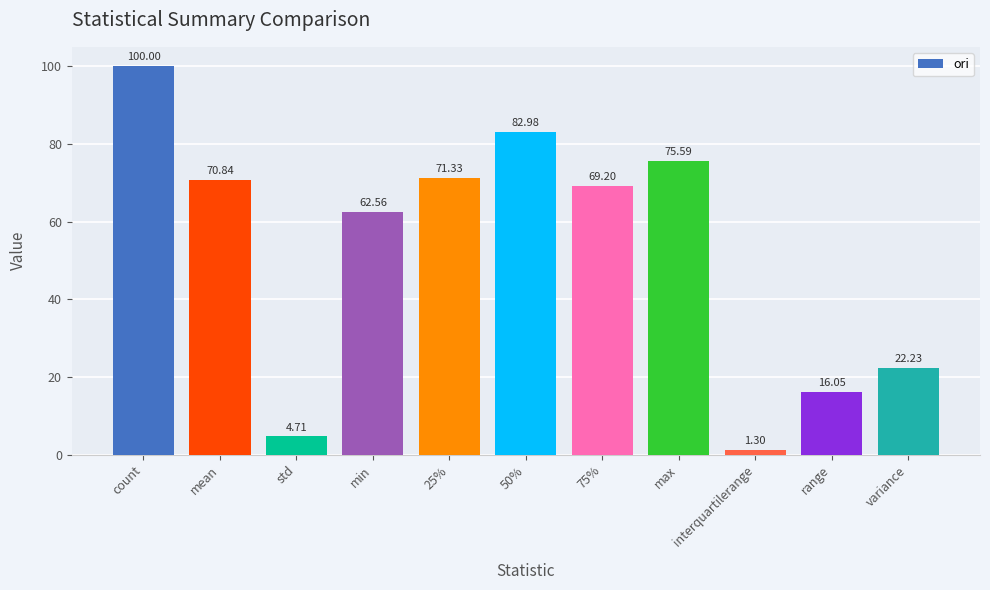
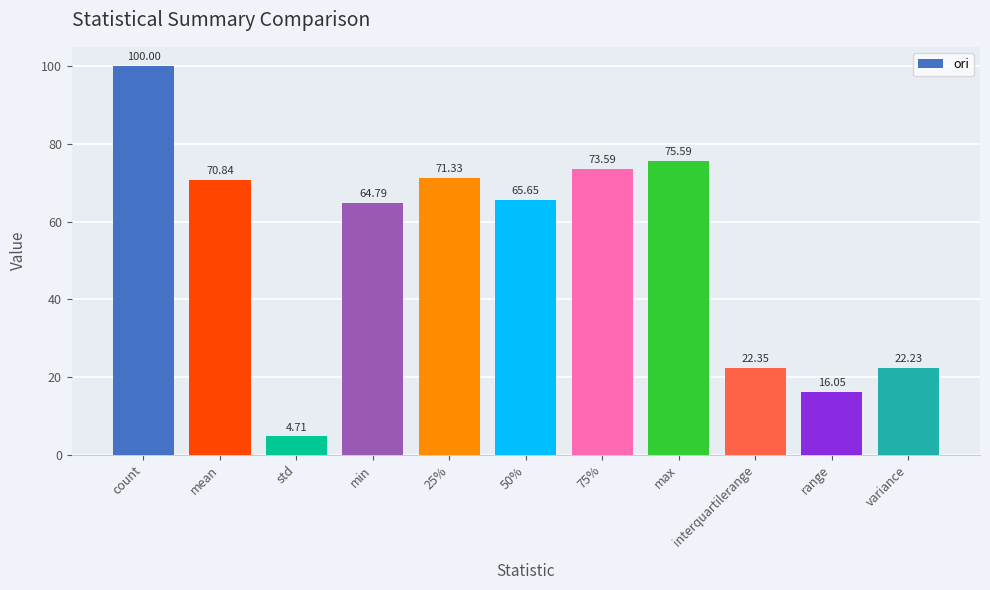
  {
    "count": 100.00,
    "mean": 70.84,
    "std": 4.71,
-   "min": 62.56,
+   "min": 64.79,
    "25%": 71.33,
-   "50%": 82.98,
-   "75%": 69.20,
+   "50%": 65.65,
+   "75%": 73.59,
    "max": 75.59,
-   "interquartilerange": 1.30,
+   "interquartilerange": 22.35,
    "range": 16.05,
    "variance": 22.23
  }
